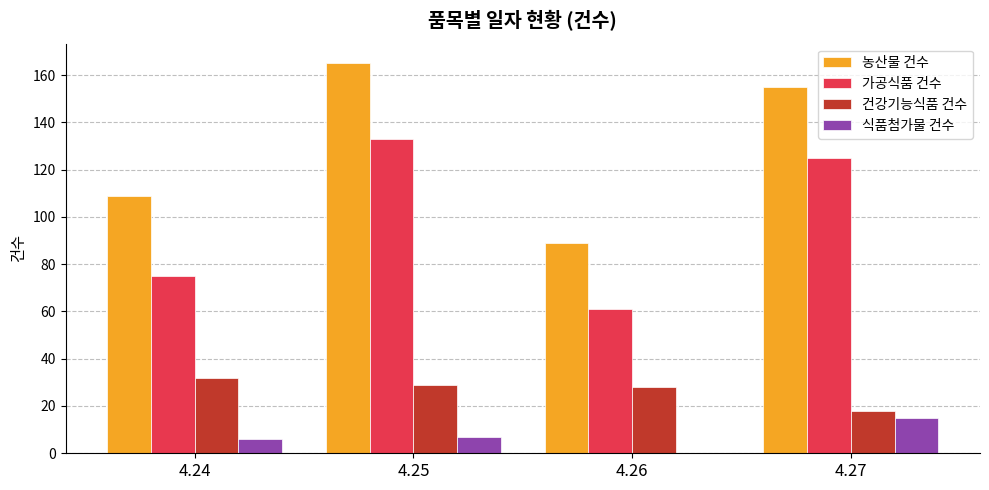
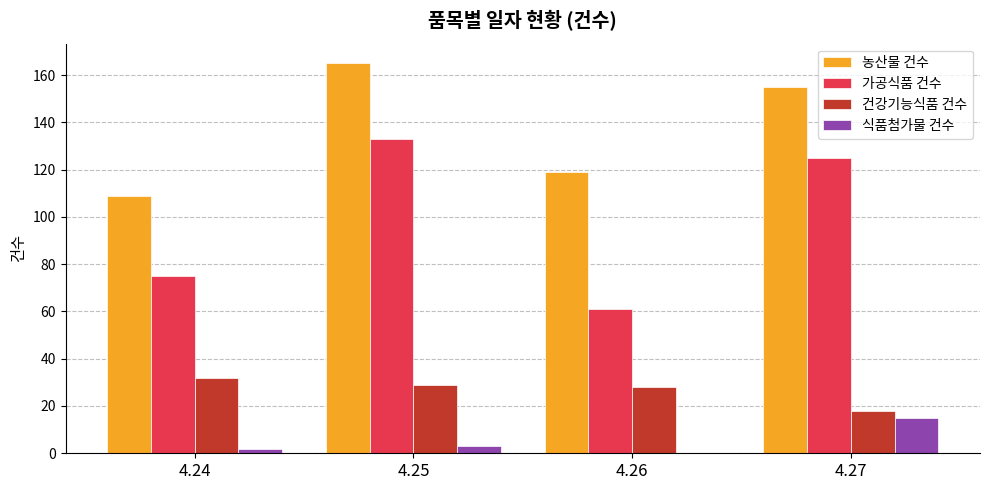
  {
    "농산물 건수": {
      "4.24": 109,
      "4.25": 165,
-     "4.26": 89,
+     "4.26": 119,
      "4.27": 155
    },
    "식품첨가물 건수": {
-     "4.24": 6,
-     "4.25": 7,
+     "4.24": 2,
+     "4.25": 3,
      "4.26": 0,
      "4.27": 15
    }
  }
